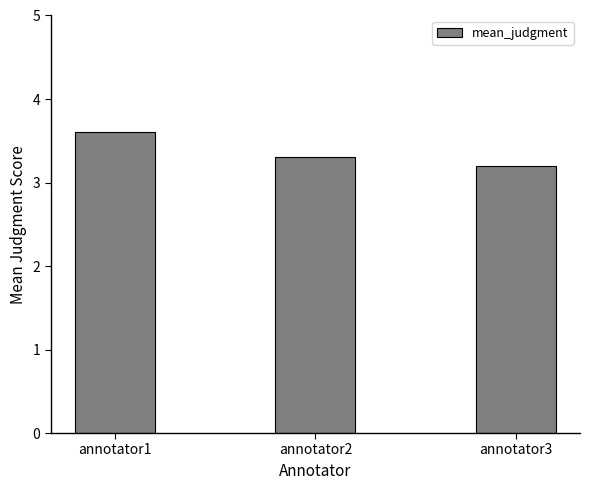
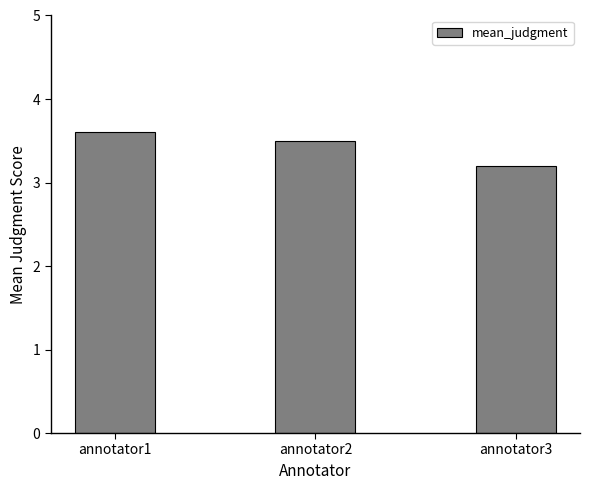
  {
    "annotator1": 3.6,
-   "annotator2": 3.3,
+   "annotator2": 3.5,
    "annotator3": 3.2
  }
